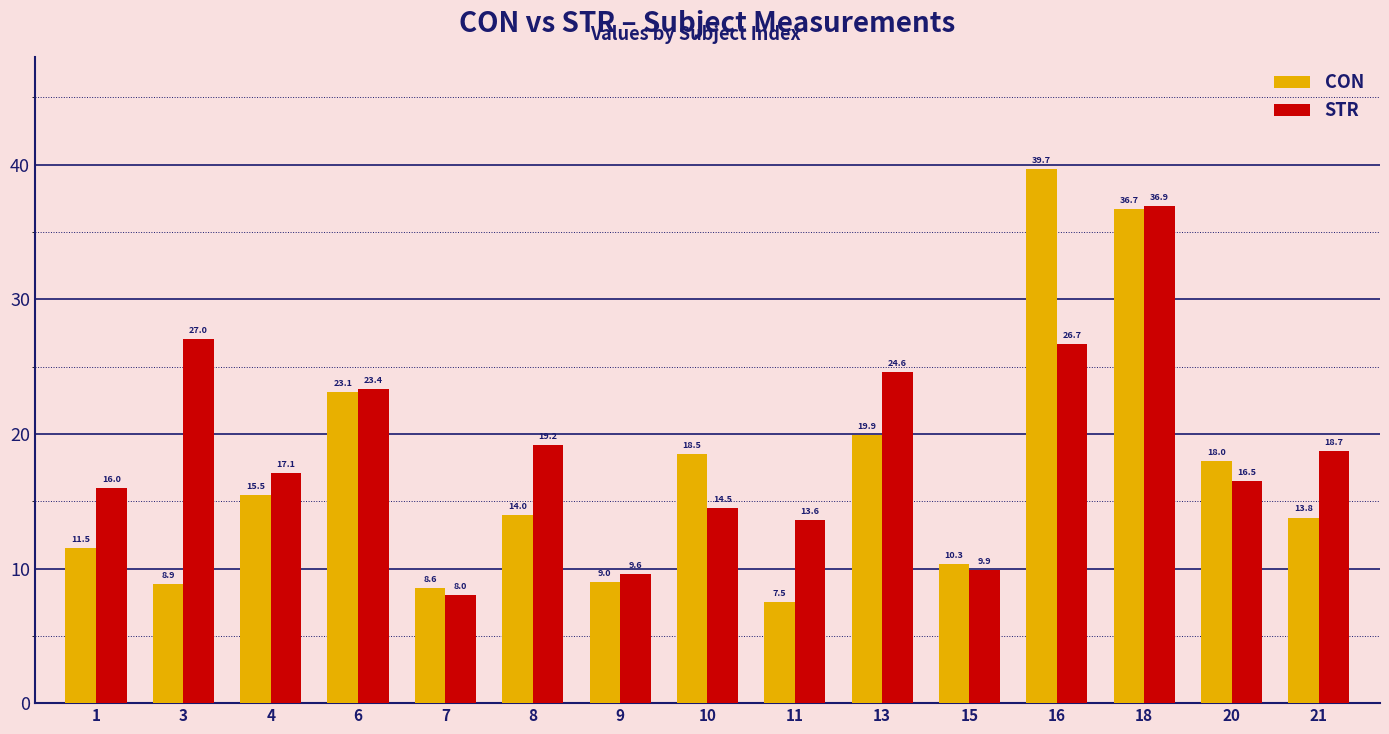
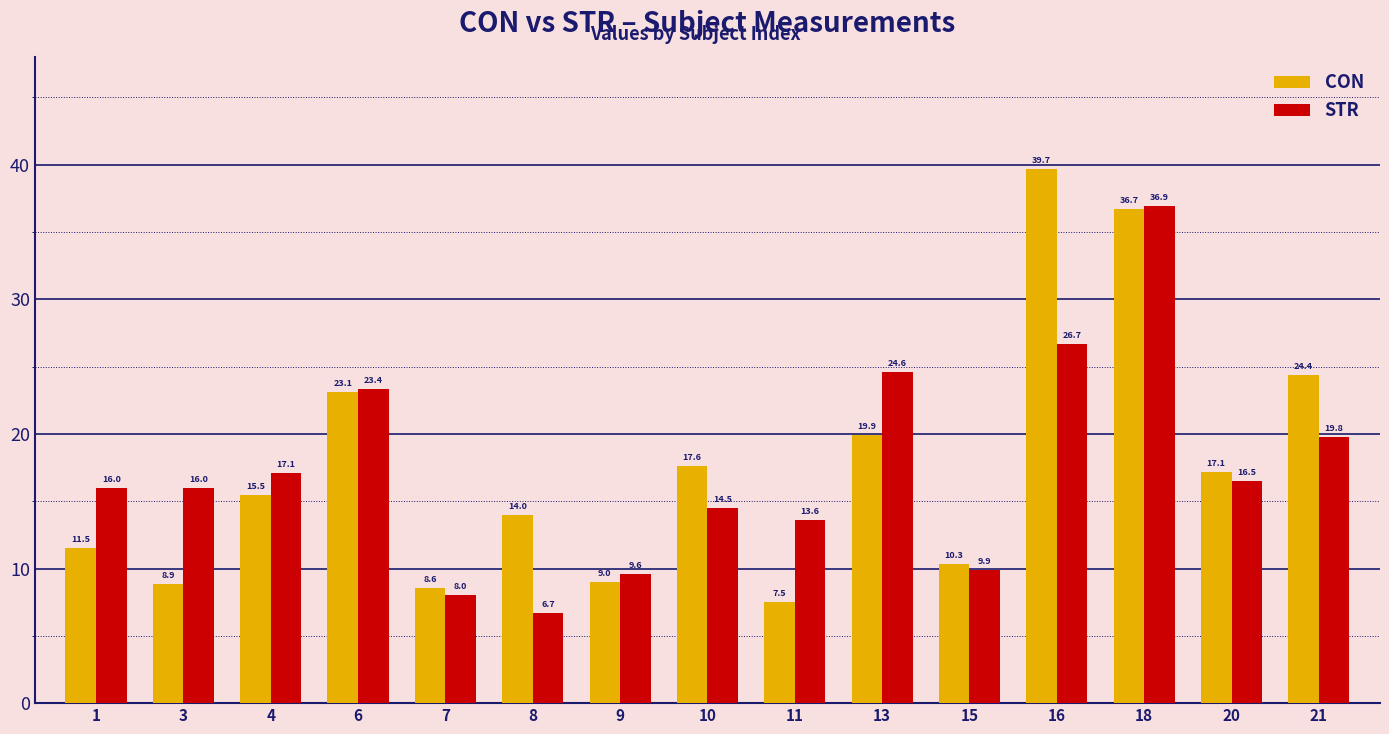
  {
    "CON": {
      "1": 11.5,
      "3": 8.9,
      "4": 15.5,
      "6": 23.1,
      "7": 8.6,
      "8": 14.0,
      "9": 9.0,
-     "10": 18.5,
+     "10": 17.6,
      "11": 7.5,
      "13": 19.9,
      "15": 10.3,
      "16": 39.7,
      "18": 36.7,
-     "20": 18.0,
-     "21": 13.8
+     "20": 17.1,
+     "21": 24.4
    },
    "STR": {
      "1": 16.0,
-     "3": 27.0,
+     "3": 16.0,
      "4": 17.1,
      "6": 23.4,
      "7": 8.0,
-     "8": 19.2,
+     "8": 6.7,
      "9": 9.6,
      "10": 14.5,
      "11": 13.6,
      "13": 24.6,
      "15": 9.9,
      "16": 26.7,
      "18": 36.9,
      "20": 16.5,
-     "21": 18.7
+     "21": 19.8
    }
  }
